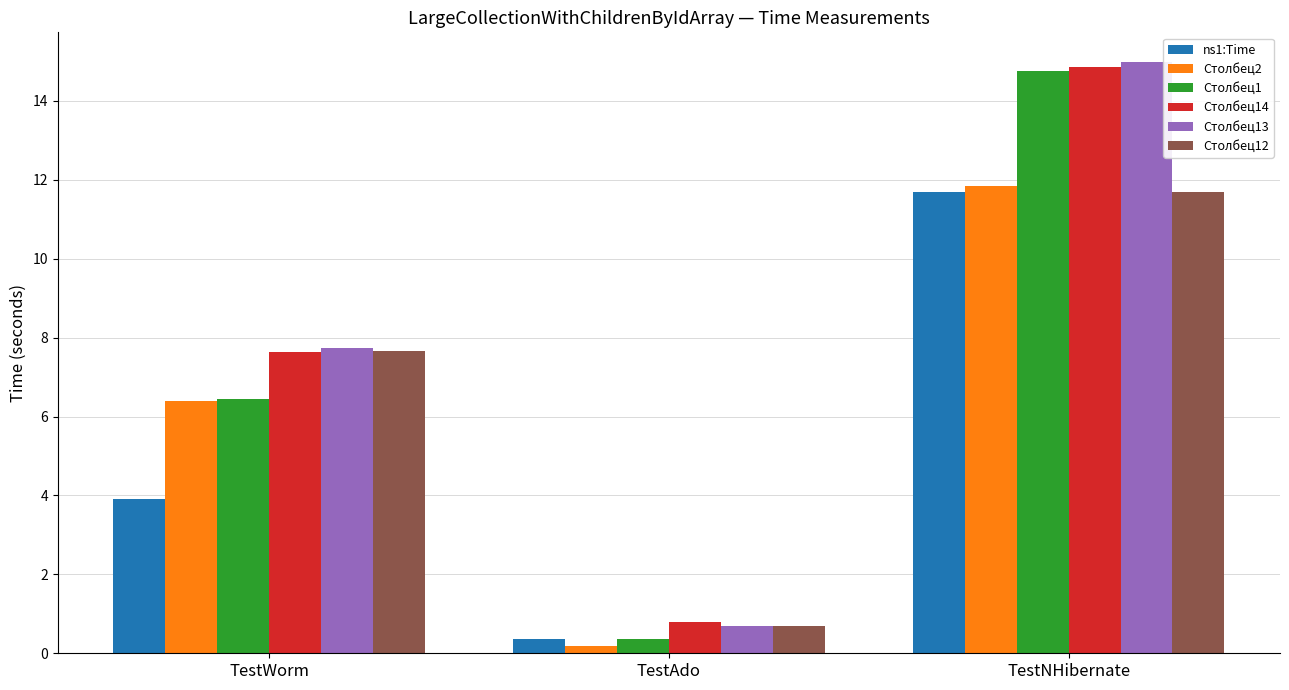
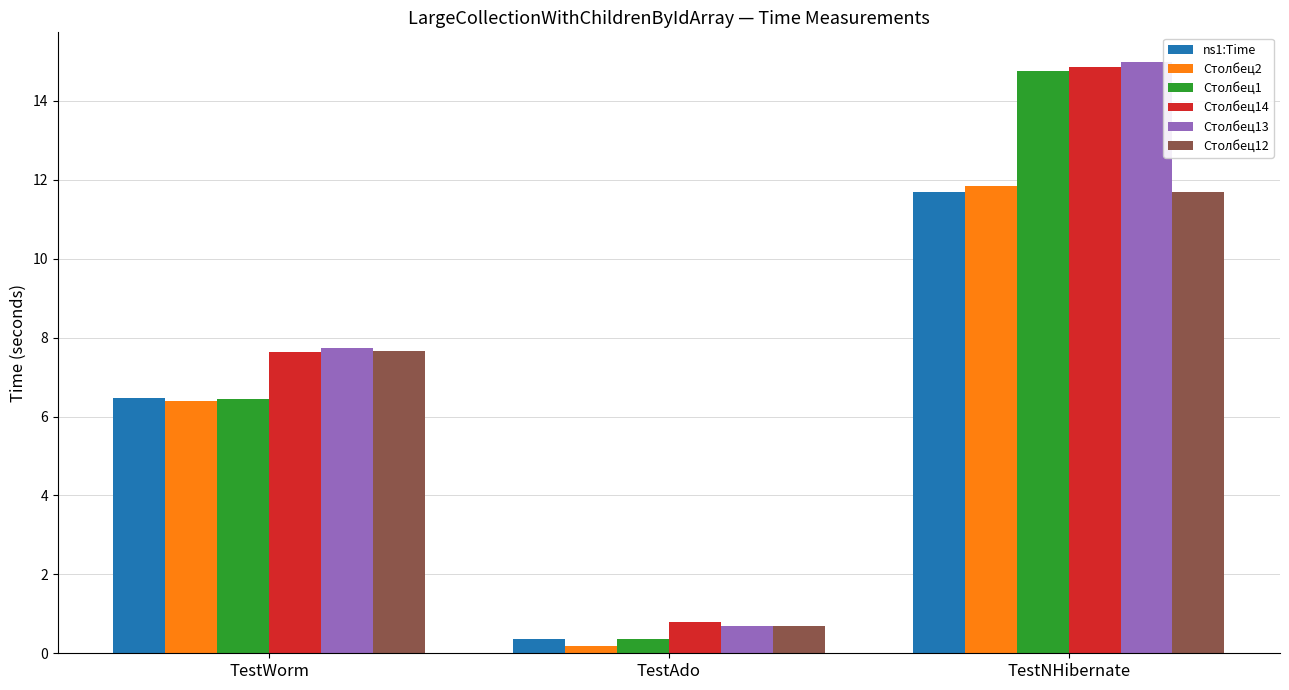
  {
    "ns1:Time": {
-     "TestWorm": 3.9,
+     "TestWorm": 6.5,
      "TestAdo": 0.4,
      "TestNHibernate": 11.7
    },
    "Столбец2": {
      "TestWorm": 6.4,
      "TestAdo": 0.2,
      "TestNHibernate": 11.8
    },
    "Столбец1": {
      "TestWorm": 6.4,
      "TestAdo": 0.4,
      "TestNHibernate": 14.8
    },
    "Столбец14": {
      "TestWorm": 7.6,
      "TestAdo": 0.8,
      "TestNHibernate": 14.9
    },
    "Столбец13": {
      "TestWorm": 7.7,
      "TestAdo": 0.7,
      "TestNHibernate": 15.0
    },
    "Столбец12": {
      "TestWorm": 7.7,
      "TestAdo": 0.7,
      "TestNHibernate": 11.7
    }
  }
